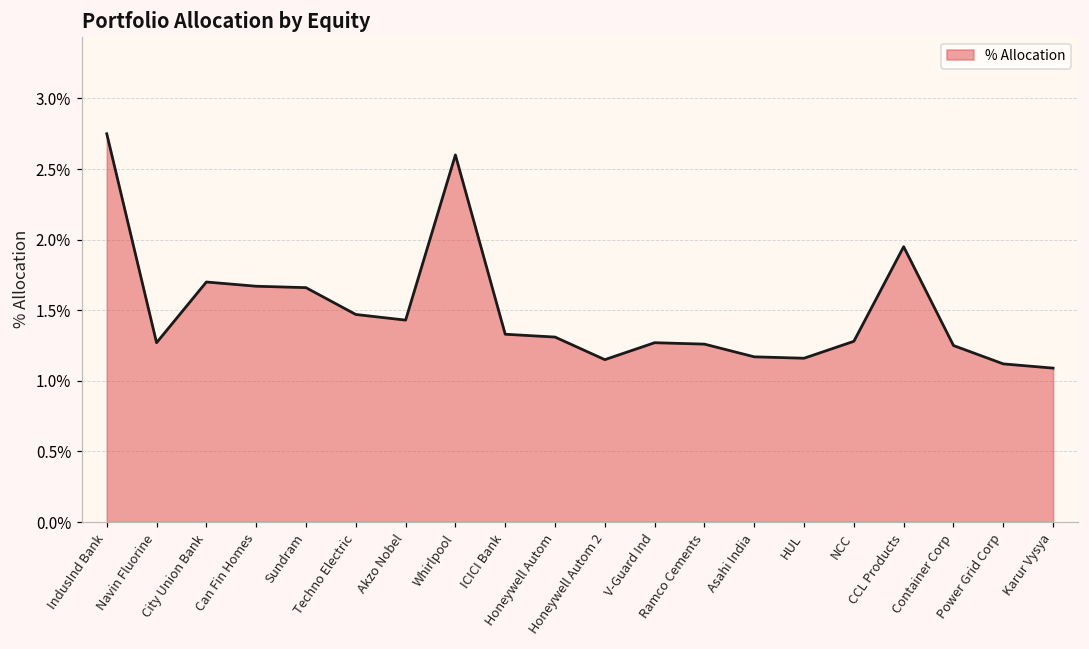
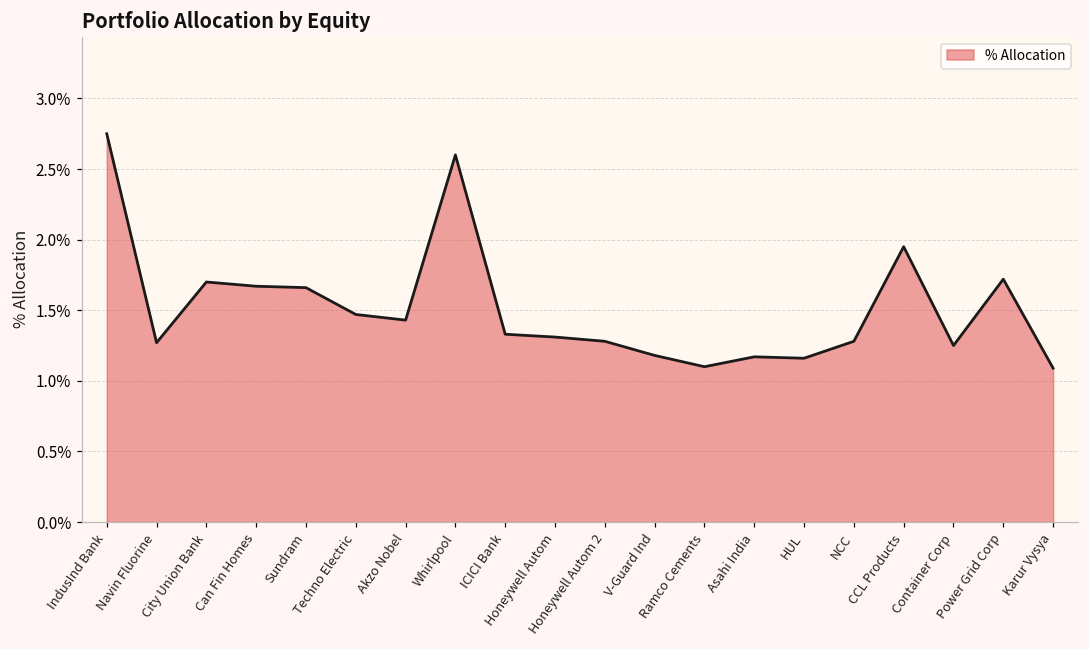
  {
    "IndusInd Bank": "2.75%",
    "Navin Fluorine": "1.27%",
    "City Union Bank": "1.70%",
    "Can Fin Homes": "1.67%",
    "Sundram": "1.66%",
    "Techno Electric": "1.47%",
    "Akzo Nobel": "1.43%",
    "Whirlpool": "2.60%",
    "ICICI Bank": "1.33%",
    "Honeywell Autom": "1.31%",
-   "Honeywell Autom 2": "1.15%",
-   "V-Guard Ind": "1.27%",
-   "Ramco Cements": "1.26%",
+   "Honeywell Autom 2": "1.28%",
+   "V-Guard Ind": "1.18%",
+   "Ramco Cements": "1.10%",
    "Asahi India": "1.17%",
    "HUL": "1.16%",
    "NCC": "1.28%",
    "CCL Products": "1.95%",
    "Container Corp": "1.25%",
-   "Power Grid Corp": "1.12%",
+   "Power Grid Corp": "1.72%",
    "Karur Vysya": "1.09%"
  }
